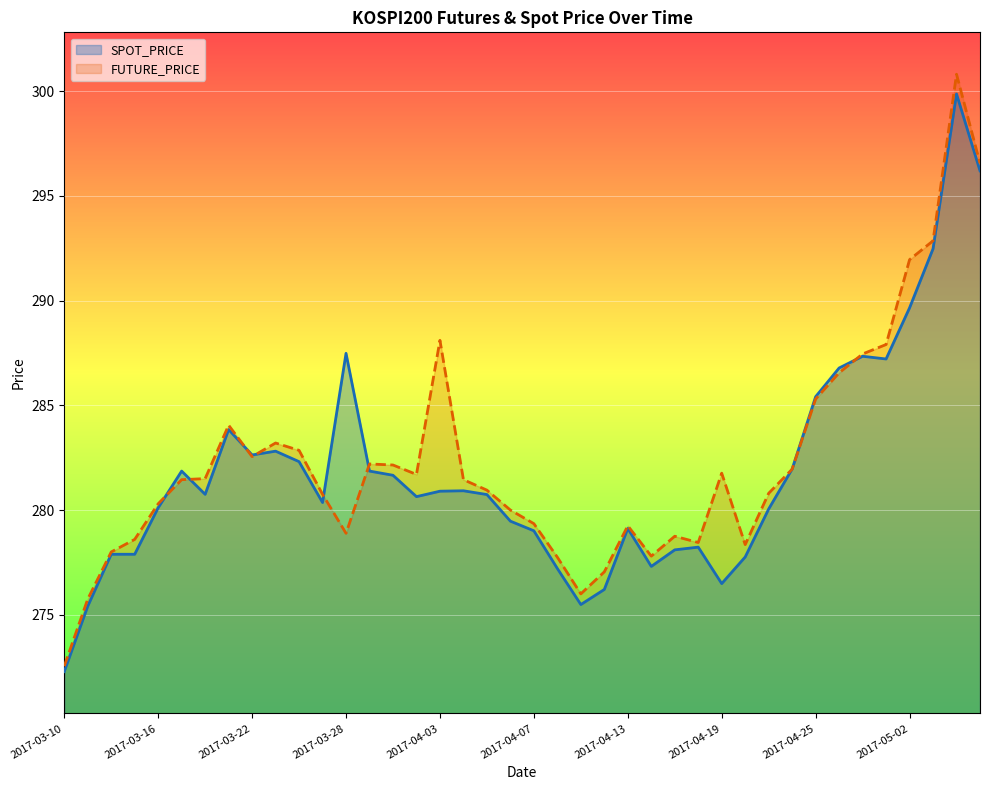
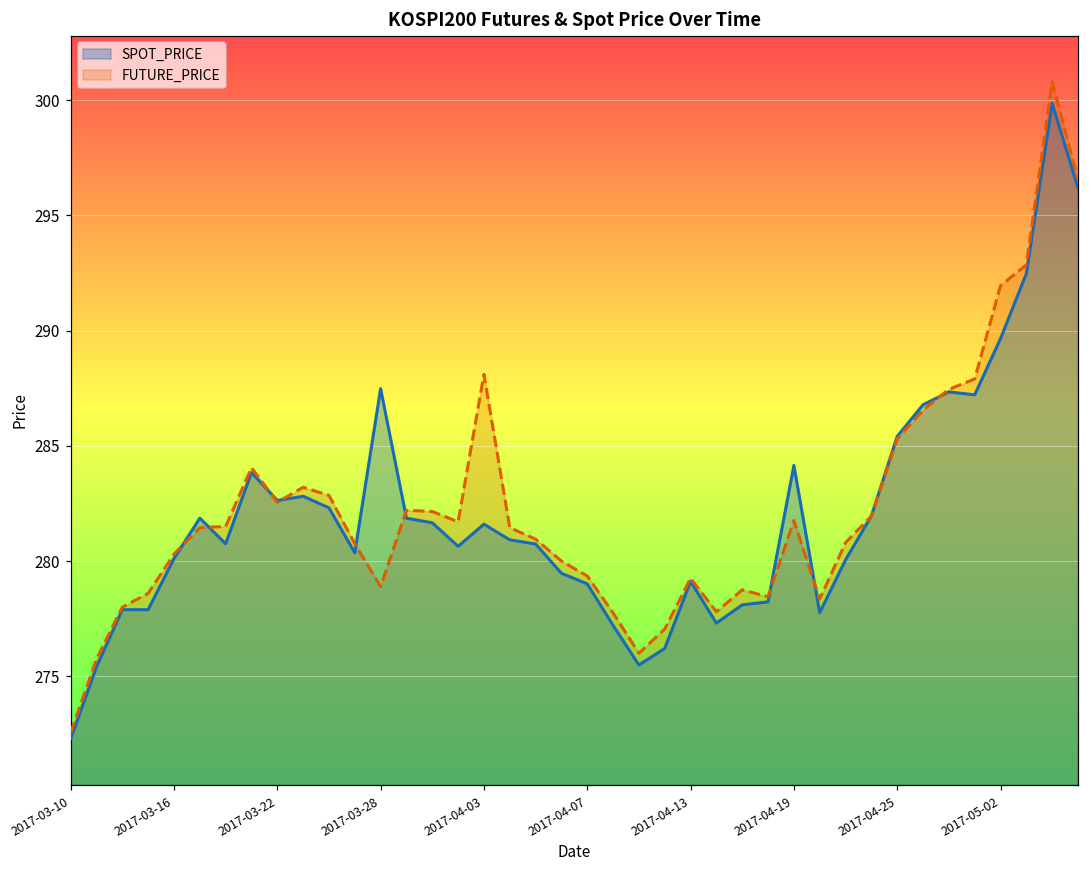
  {
    "SPOT_PRICE": {
      "2017-03-10": 272.3,
      "2017-03-16": 280.1,
      "2017-03-28": 287.5,
-     "2017-04-03": 280.9,
+     "2017-04-03": 281.6,
      "2017-04-07": 279.0,
      "2017-04-13": 279.1,
-     "2017-04-19": 276.5,
+     "2017-04-19": 284.2,
      "2017-05-02": 289.7
    },
    "FUTURE_PRICE": {
      "2017-03-10": 272.6,
      "2017-03-16": 280.3,
      "2017-03-28": 278.9,
      "2017-04-03": 288.1,
      "2017-04-07": 279.4,
      "2017-04-13": 279.3,
      "2017-04-19": 281.8,
      "2017-05-02": 292.0
    }
  }
